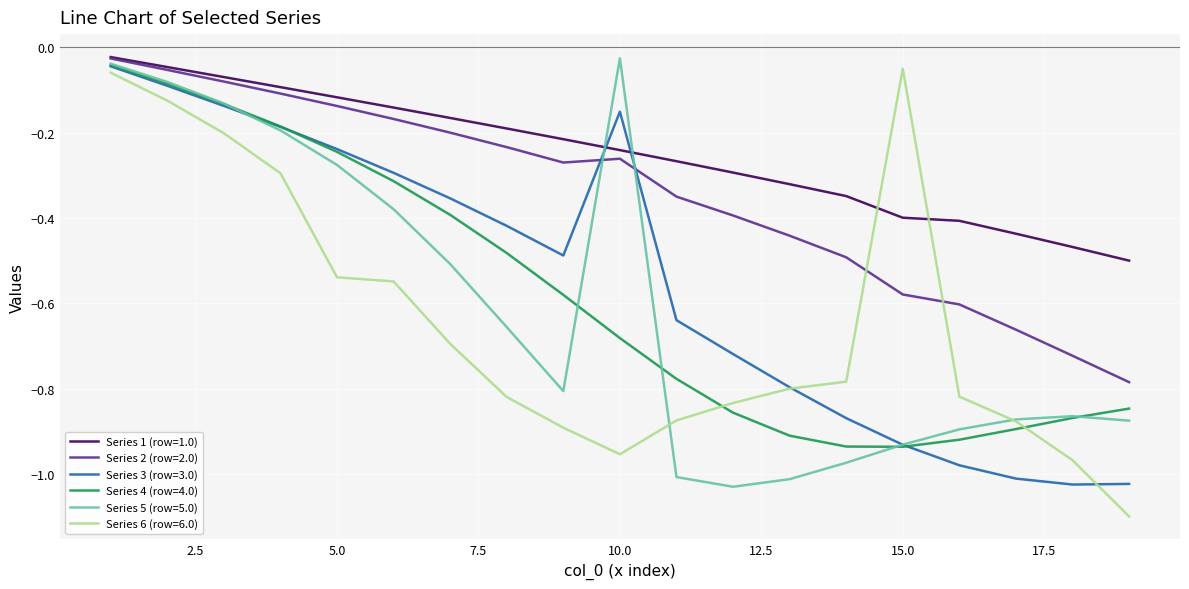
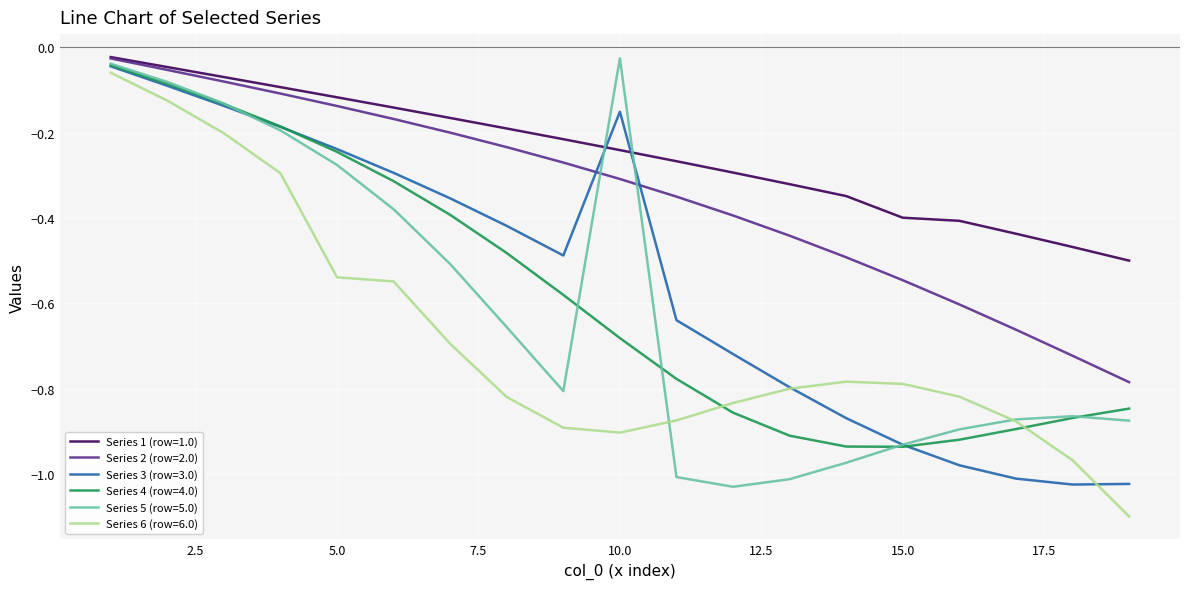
  {
    "Series 1 (row=1.0)": {
      "5.0": -0.12,
      "10.0": -0.24,
      "15.0": -0.40
    },
    "Series 2 (row=2.0)": {
      "5.0": -0.14,
-     "10.0": -0.26,
-     "15.0": -0.58
+     "10.0": -0.31,
+     "15.0": -0.55
    },
    "Series 3 (row=3.0)": {
      "5.0": -0.24,
      "10.0": -0.15
    },
    "Series 4 (row=4.0)": {
      "5.0": -0.25,
      "10.0": -0.68
    },
    "Series 5 (row=5.0)": {
      "5.0": -0.28,
      "10.0": -0.03
    },
    "Series 6 (row=6.0)": {
      "5.0": -0.54,
-     "10.0": -0.95,
-     "15.0": -0.05
+     "10.0": -0.90,
+     "15.0": -0.79
    }
  }
